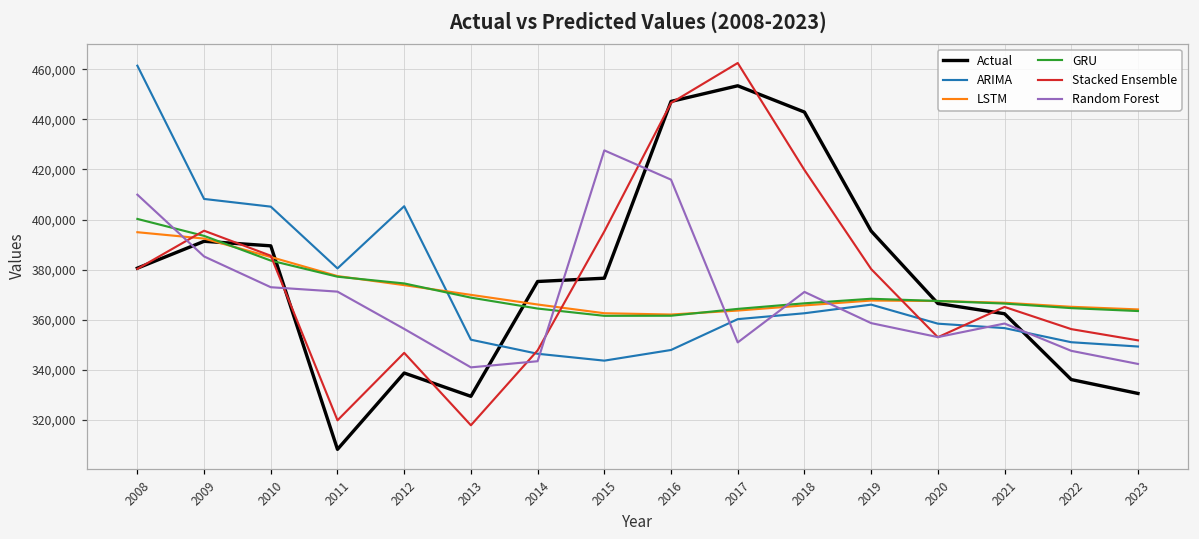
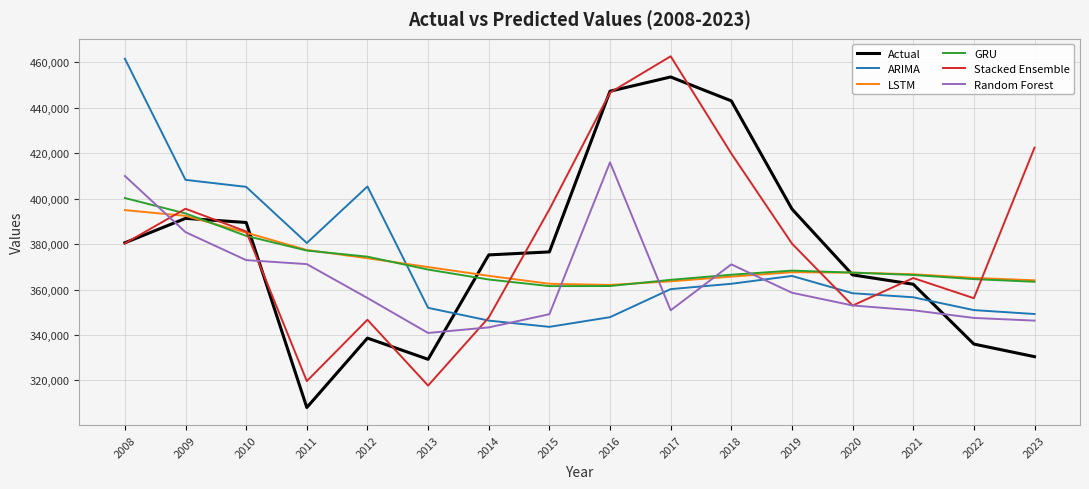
  {
    "Actual": {
      "2010": "389,000",
      "2011": "308,000",
      "2012": "339,000",
      "2013": "329,000",
      "2014": "375,000",
      "2015": "377,000",
      "2017": "453,000",
      "2018": "443,000",
      "2019": "395,000",
      "2021": "362,000",
      "2022": "336,000",
      "2023": "330,000"
    },
    "ARIMA": {
      "2008": "461,000",
      "2009": "408,000",
      "2010": "405,000",
      "2011": "380,000",
      "2012": "405,000",
      "2013": "352,000",
      "2014": "346,000",
      "2015": "344,000",
      "2016": "348,000",
      "2017": "360,000",
      "2018": "363,000",
      "2019": "366,000",
      "2020": "358,000",
      "2021": "357,000",
      "2022": "351,000",
      "2023": "349,000"
    },
    "LSTM": {
      "2008": "395,000",
      "2014": "366,000"
    },
    "GRU": {
      "2008": "400,000",
      "2010": "384,000",
      "2014": "364,000"
    },
    "Stacked Ensemble": {
      "2009": "396,000",
      "2011": "320,000",
      "2012": "347,000",
      "2013": "318,000",
      "2014": "348,000",
      "2015": "395,000",
      "2017": "463,000",
      "2018": "420,000",
      "2019": "380,000",
      "2021": "365,000",
      "2022": "356,000",
-     "2023": "352,000"
+     "2023": "422,000"
    },
    "Random Forest": {
      "2008": "410,000",
      "2009": "385,000",
      "2010": "373,000",
      "2011": "371,000",
      "2012": "356,000",
      "2013": "341,000",
      "2014": "343,000",
-     "2015": "428,000",
+     "2015": "349,000",
      "2016": "416,000",
      "2017": "351,000",
      "2018": "371,000",
      "2019": "359,000",
-     "2021": "358,000",
+     "2021": "351,000",
      "2022": "347,000",
-     "2023": "342,000"
+     "2023": "346,000"
    }
  }
